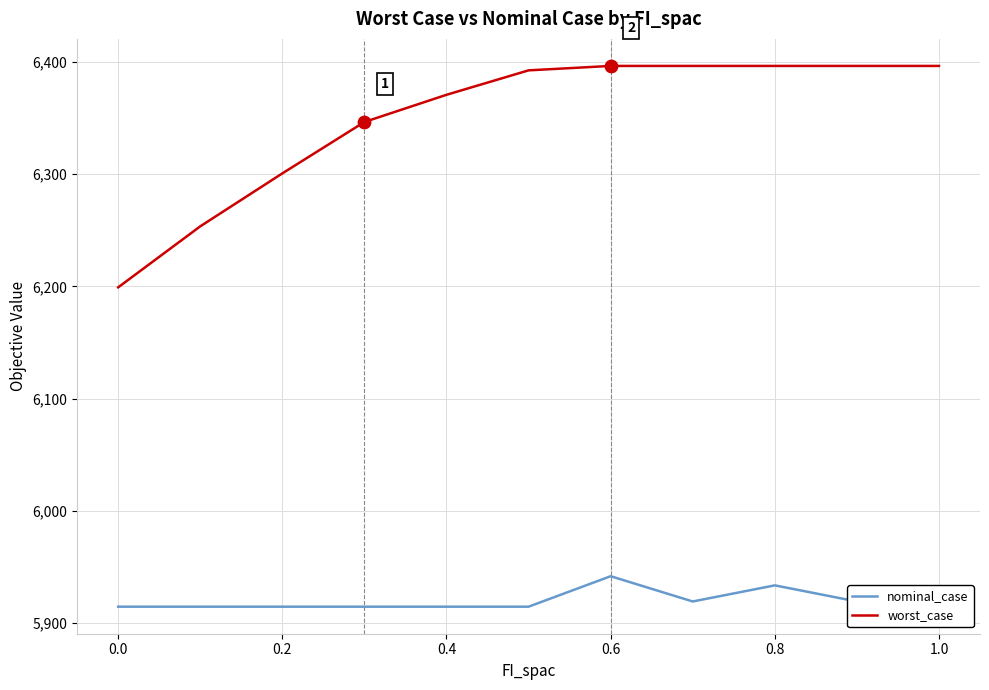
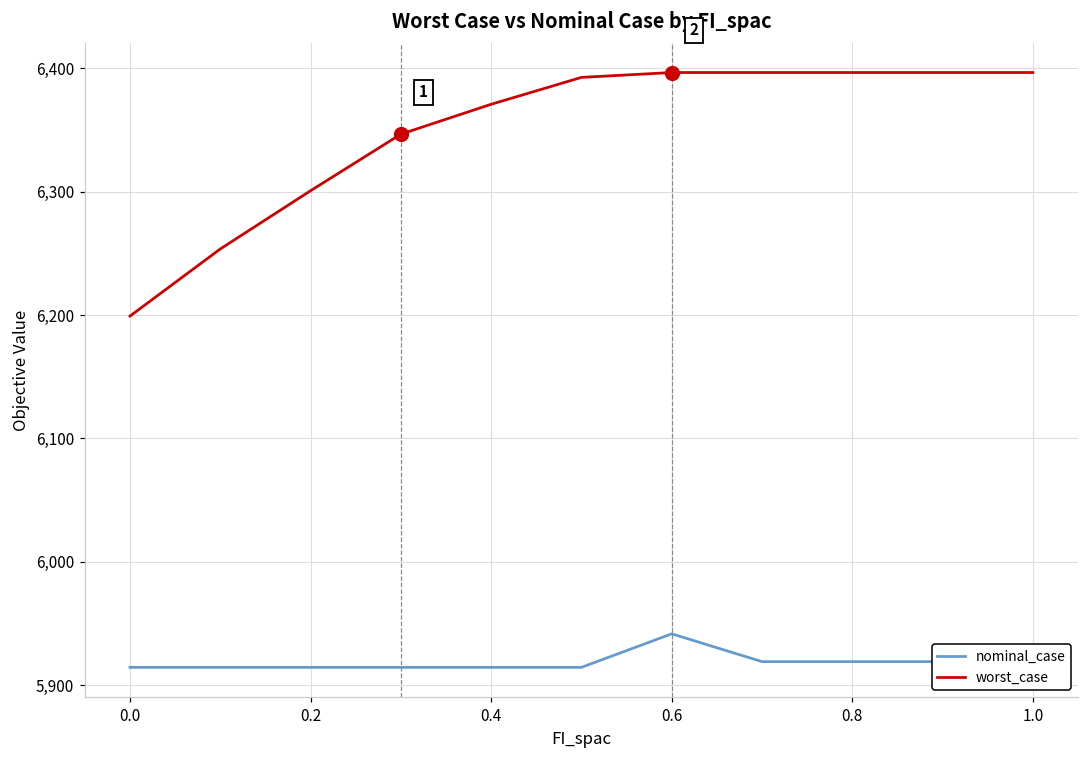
  {
    "nominal_case": {
      "0.0": "5,915",
      "0.2": "5,915",
      "0.4": "5,915",
      "0.6": "5,942",
-     "0.8": "5,934"
+     "0.8": "5,919"
    }
  }
